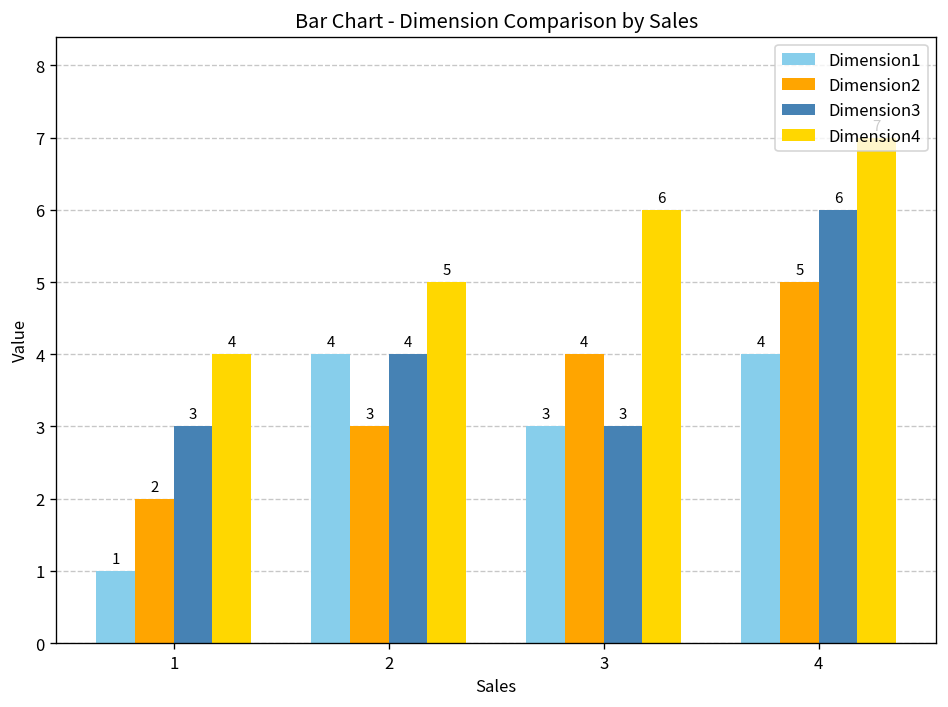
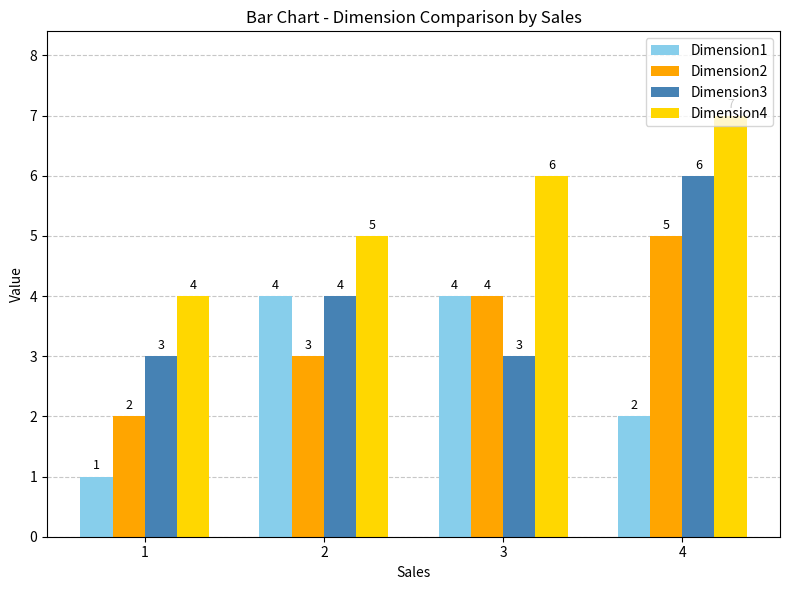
  {
    "Dimension1": {
      "1": 1,
      "2": 4,
-     "3": 3,
-     "4": 4
+     "3": 4,
+     "4": 2
    },
    "Dimension3": {
      "1": 3,
      "2": 4,
      "3": 3,
      "4": 6
    }
  }
